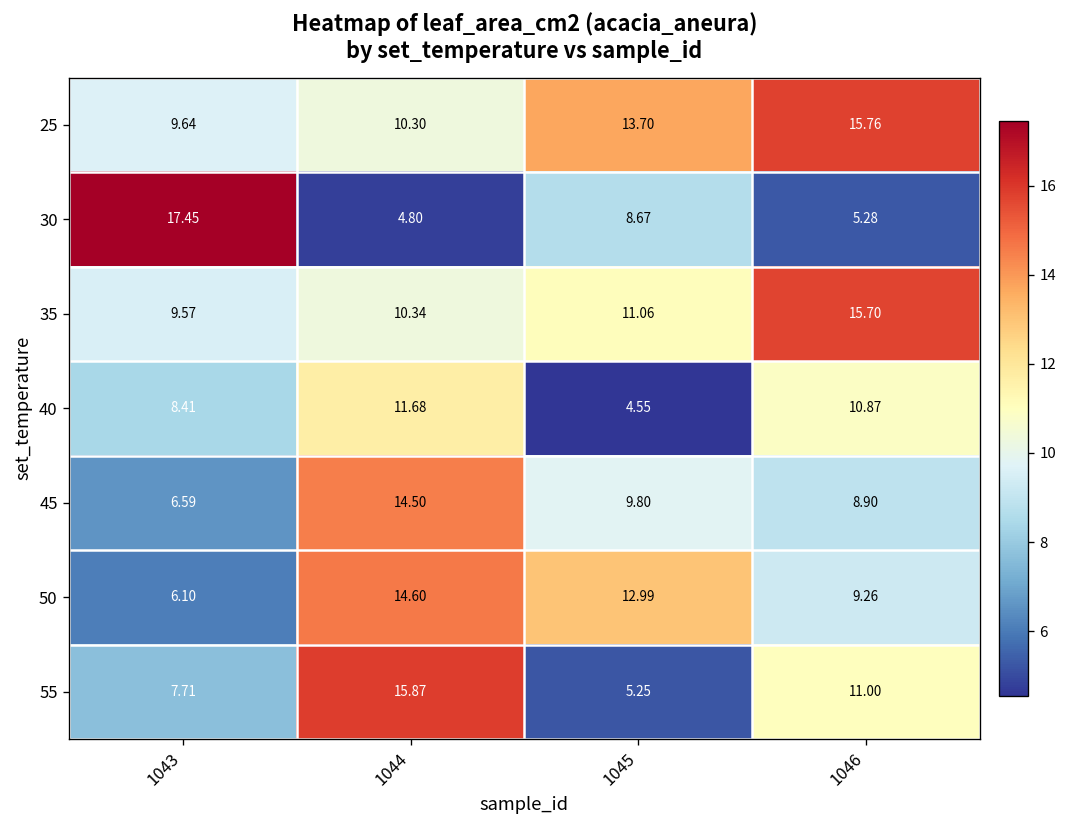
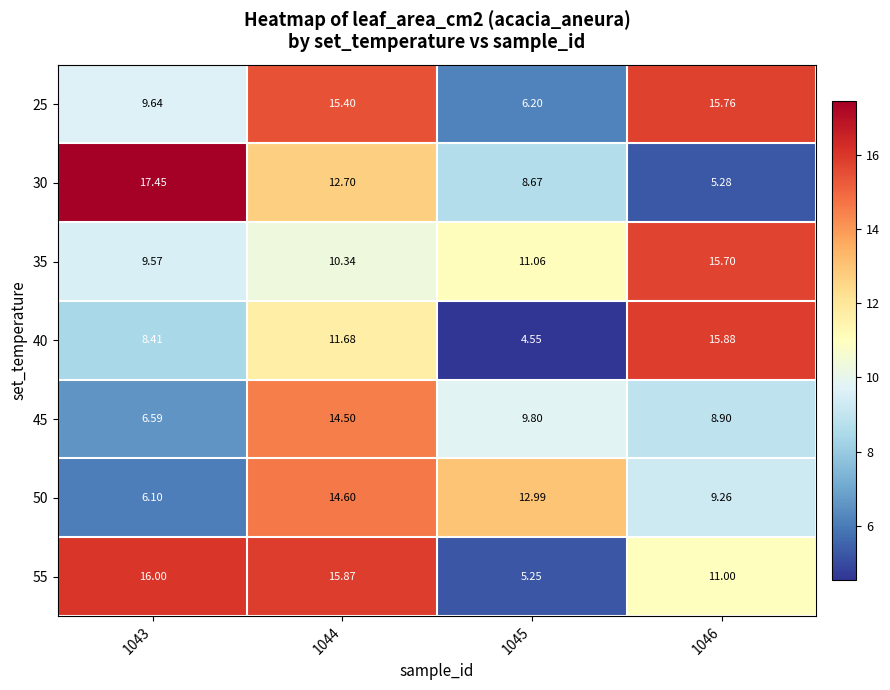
  {
    "25": {
      "1043": 9.64,
-     "1044": 10.30,
-     "1045": 13.70,
+     "1044": 15.40,
+     "1045": 6.20,
      "1046": 15.76
    },
    "30": {
      "1043": 17.45,
-     "1044": 4.80,
+     "1044": 12.70,
      "1045": 8.67,
      "1046": 5.28
    },
    "35": {
      "1043": 9.57,
      "1044": 10.34,
      "1045": 11.06,
      "1046": 15.70
    },
    "40": {
      "1043": 8.41,
      "1044": 11.68,
      "1045": 4.55,
-     "1046": 10.87
+     "1046": 15.88
    },
    "45": {
      "1043": 6.59,
      "1044": 14.50,
      "1045": 9.80,
      "1046": 8.90
    },
    "50": {
      "1043": 6.10,
      "1044": 14.60,
      "1045": 12.99,
      "1046": 9.26
    },
    "55": {
-     "1043": 7.71,
+     "1043": 16.00,
      "1044": 15.87,
      "1045": 5.25,
      "1046": 11.00
    }
  }
